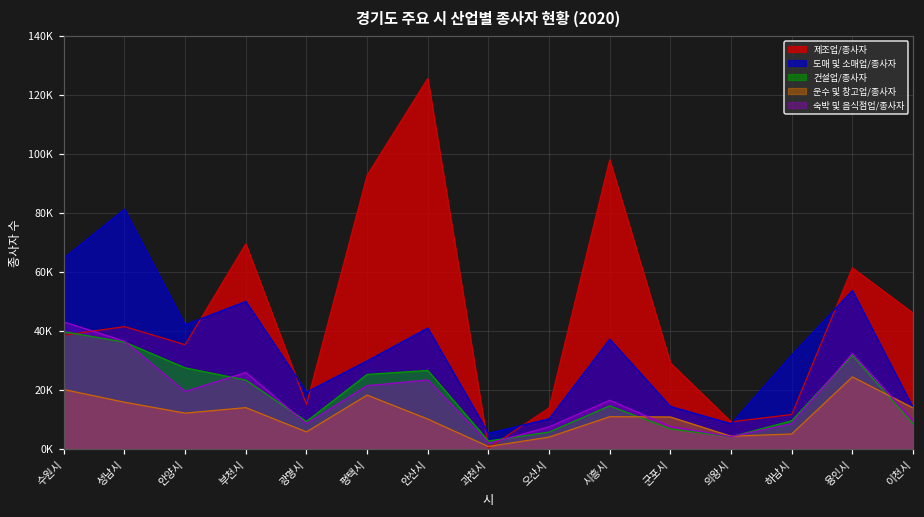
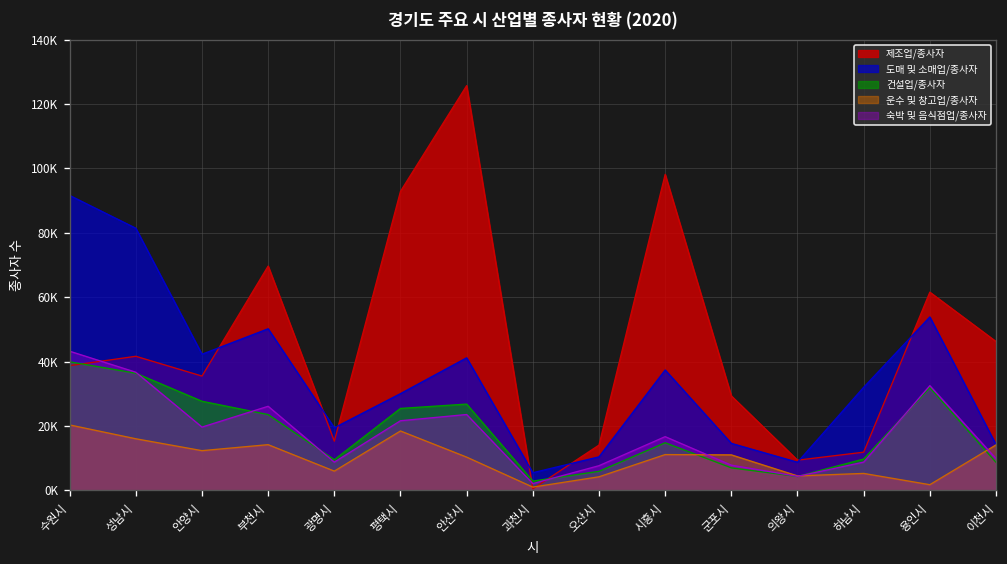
  {
    "제조업/종사자": {
      "수원시": 39000,
      "성남시": 42000,
      "안양시": 35000,
      "부천시": 70000,
      "광명시": 15000,
      "평택시": 93000,
      "안산시": 126000,
      "오산시": 14000,
      "시흥시": 98000,
      "군포시": 29000,
      "하남시": 12000,
      "용인시": 62000,
      "이천시": 46000
    },
    "도매 및 소매업/종사자": {
-     "수원시": 65000,
+     "수원시": 92000,
      "성남시": 81000,
      "안양시": 42000,
      "부천시": 50000,
      "광명시": 19000,
      "평택시": 30000,
      "안산시": 41000,
      "과천시": 5000,
      "오산시": 10000,
      "시흥시": 37000,
      "군포시": 15000,
      "하남시": 32000,
      "용인시": 54000
    },
    "건설업/종사자": {
      "수원시": 40000,
      "안양시": 28000,
      "부천시": 24000,
      "평택시": 25000,
      "안산시": 27000,
      "오산시": 6000,
      "시흥시": 15000,
      "하남시": 10000,
      "이천시": 9000
    },
    "운수 및 창고업/종사자": {
      "수원시": 20000,
      "성남시": 16000,
      "안양시": 12000,
      "부천시": 14000,
      "광명시": 6000,
      "평택시": 18000,
      "안산시": 10000,
      "오산시": 4000,
      "시흥시": 11000,
      "군포시": 11000,
      "하남시": 5000,
-     "용인시": 25000
+     "용인시": 2000
    },
    "숙박 및 음식점업/종사자": {
      "수원시": 43000,
      "안양시": 20000,
      "부천시": 26000,
      "평택시": 22000,
      "안산시": 24000,
      "오산시": 8000,
      "시흥시": 17000,
      "하남시": 9000,
      "이천시": 10000
    }
  }
